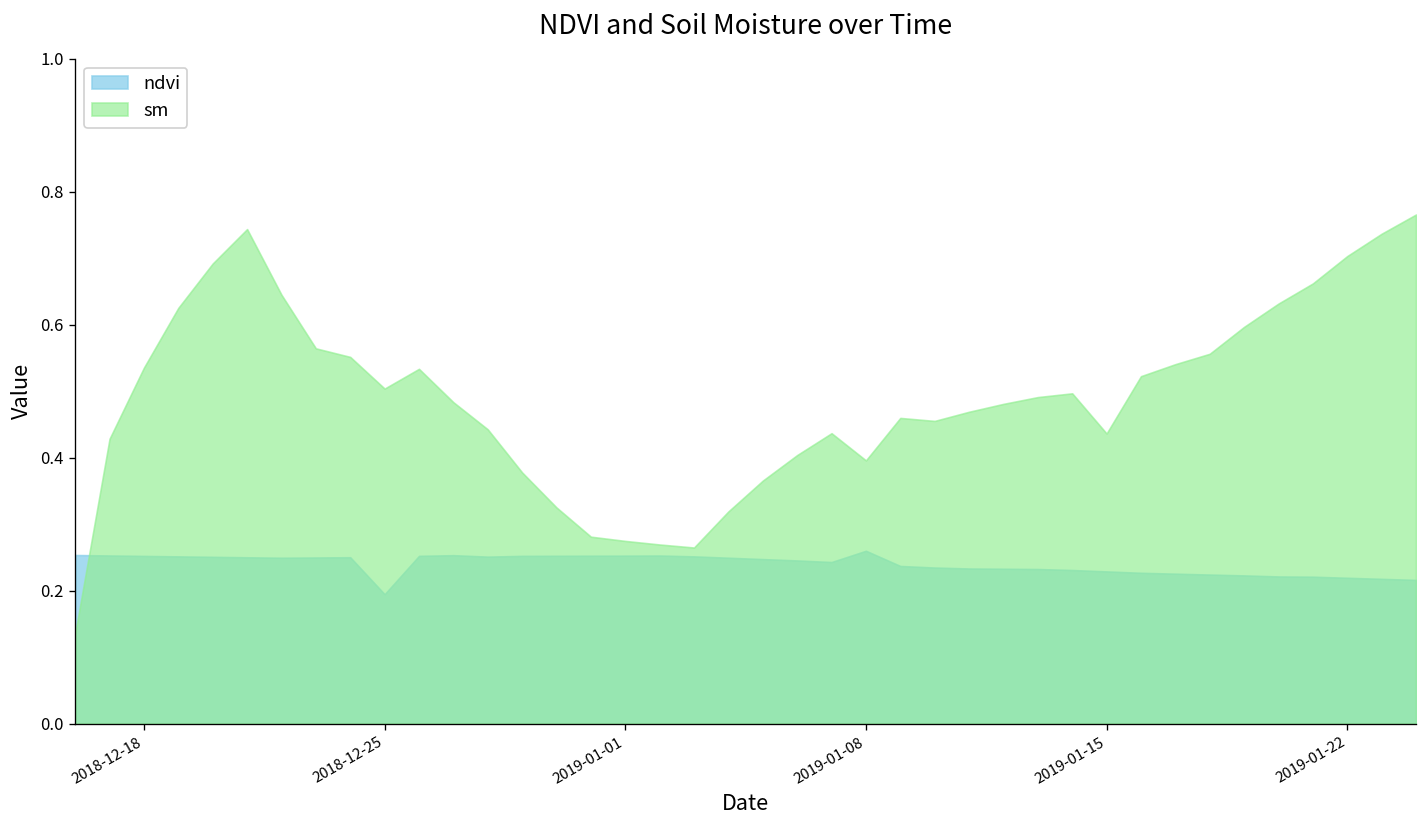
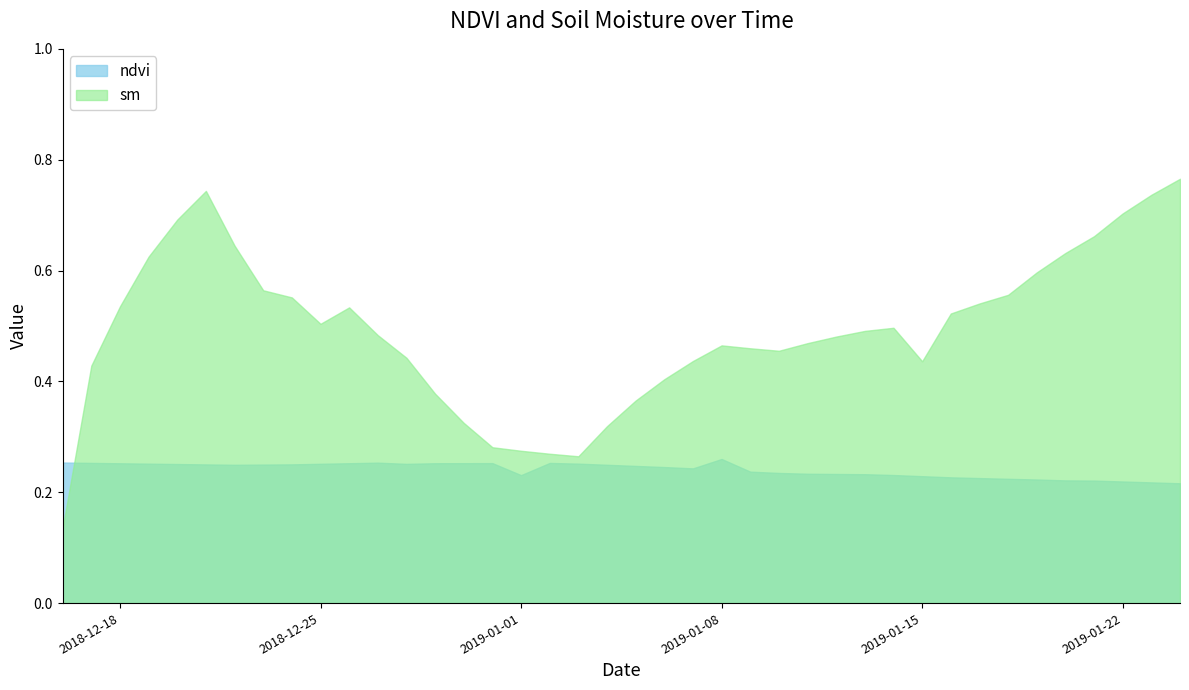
  {
    "ndvi": {
      "2018-12-18": 0.25,
-     "2018-12-25": 0.19,
-     "2019-01-01": 0.25,
+     "2018-12-25": 0.25,
+     "2019-01-01": 0.23,
      "2019-01-08": 0.26,
      "2019-01-15": 0.23,
      "2019-01-22": 0.22
    },
    "sm": {
      "2018-12-18": 0.54,
      "2018-12-25": 0.50,
      "2019-01-01": 0.27,
-     "2019-01-08": 0.40,
+     "2019-01-08": 0.46,
      "2019-01-15": 0.44,
      "2019-01-22": 0.70
    }
  }
